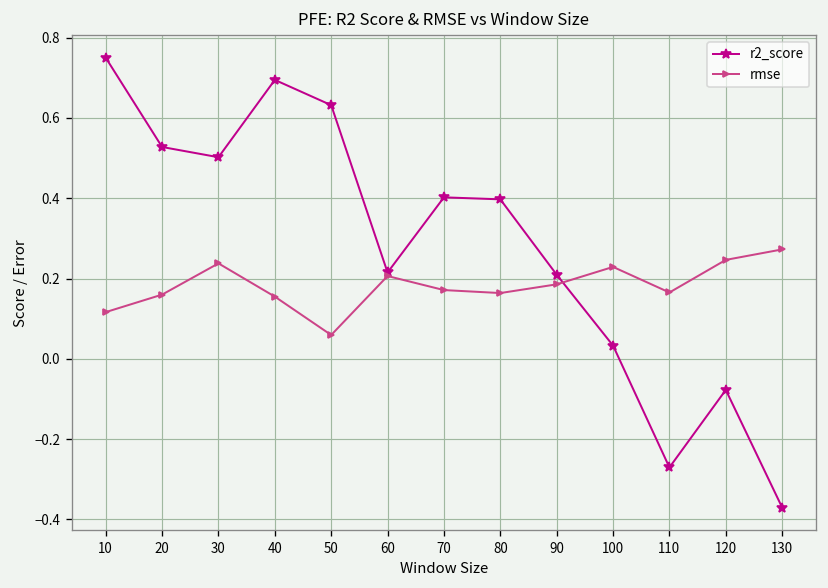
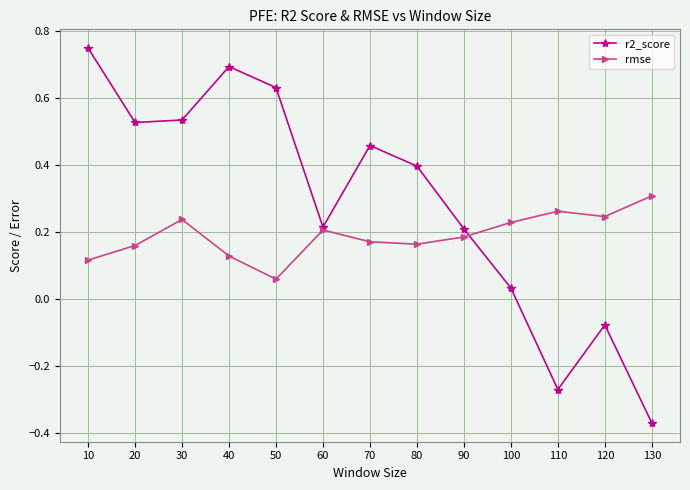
  {
    "r2_score": {
      "10": 0.75,
      "20": 0.53,
-     "30": 0.50,
+     "30": 0.54,
      "40": 0.69,
      "50": 0.63,
      "60": 0.22,
-     "70": 0.40,
+     "70": 0.46,
      "80": 0.40,
      "90": 0.21,
      "100": 0.03,
      "110": -0.27,
      "120": -0.08,
      "130": -0.37
    },
    "rmse": {
      "10": 0.12,
      "20": 0.16,
      "30": 0.24,
-     "40": 0.16,
+     "40": 0.13,
      "50": 0.06,
      "60": 0.21,
      "70": 0.17,
      "80": 0.16,
      "90": 0.19,
      "100": 0.23,
-     "110": 0.17,
+     "110": 0.26,
      "120": 0.25,
-     "130": 0.27
+     "130": 0.31
    }
  }
